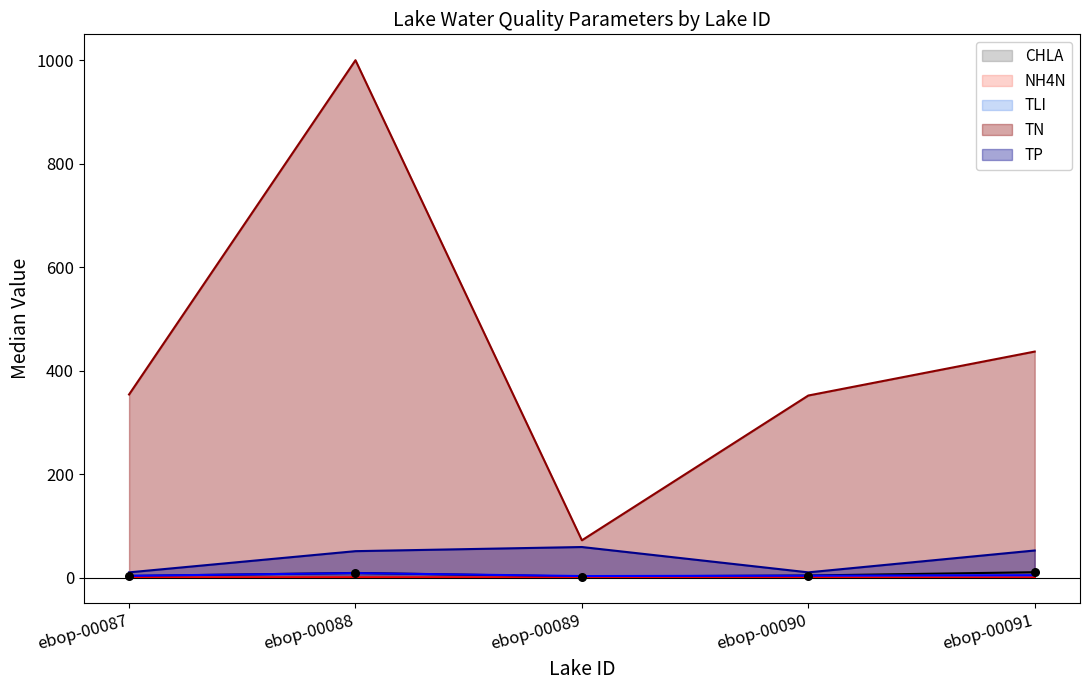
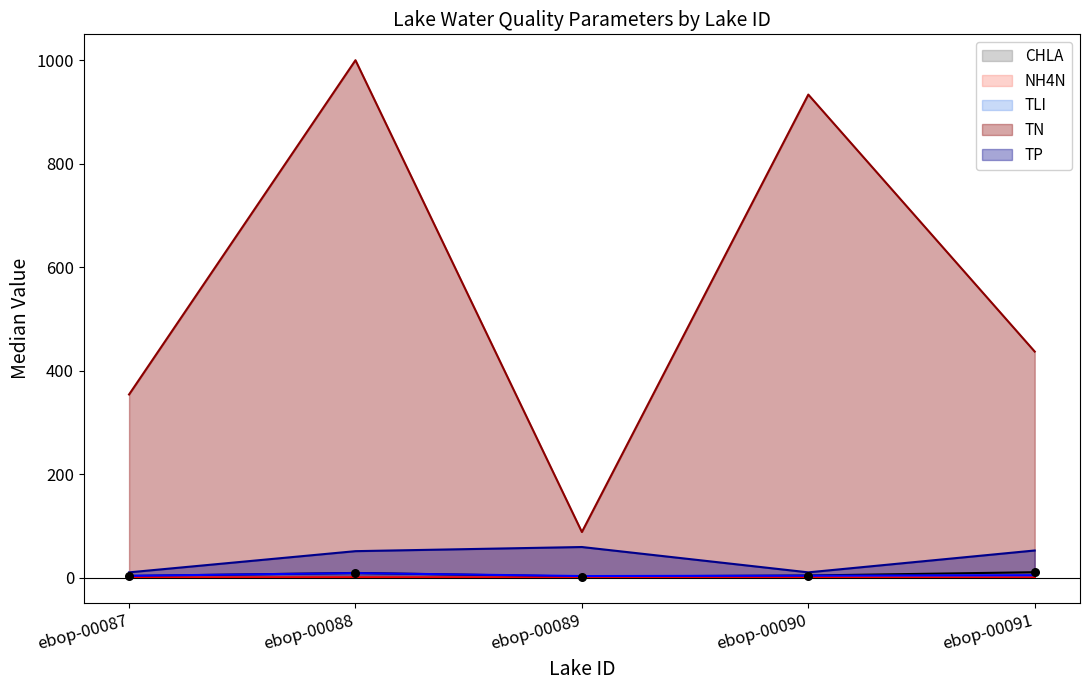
  {
    "NH4N": {
      "ebop-00088": 0
    },
    "TN": {
      "ebop-00087": 350,
      "ebop-00088": 1000,
-     "ebop-00089": 70,
-     "ebop-00090": 350,
+     "ebop-00089": 90,
+     "ebop-00090": 930,
      "ebop-00091": 440
    },
    "TP": {
      "ebop-00087": 10,
      "ebop-00088": 50,
      "ebop-00089": 60,
      "ebop-00090": 10,
      "ebop-00091": 50
    }
  }
